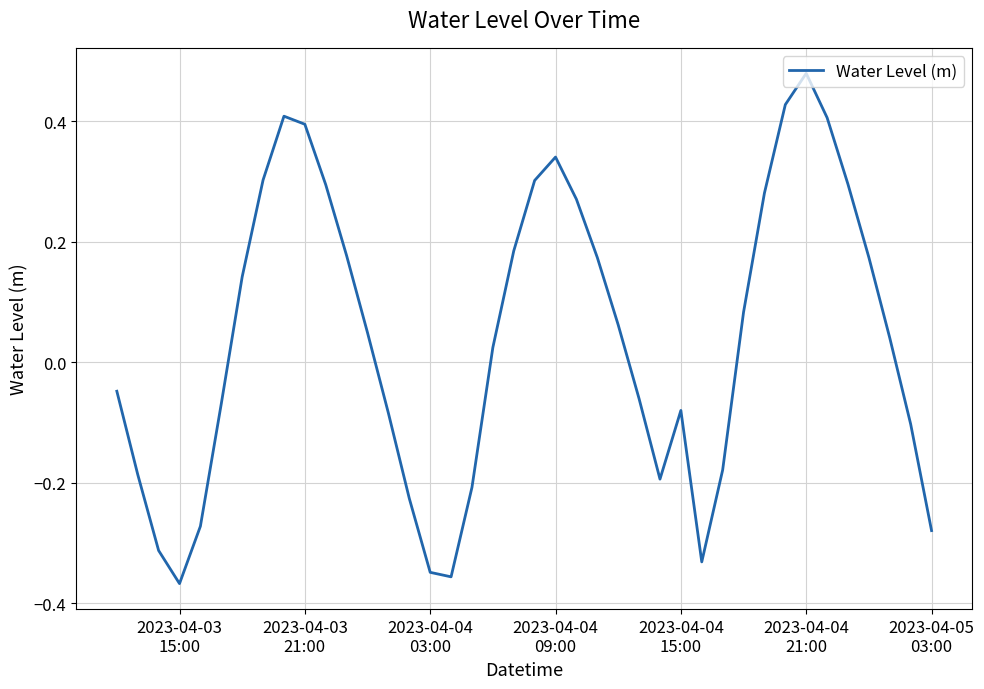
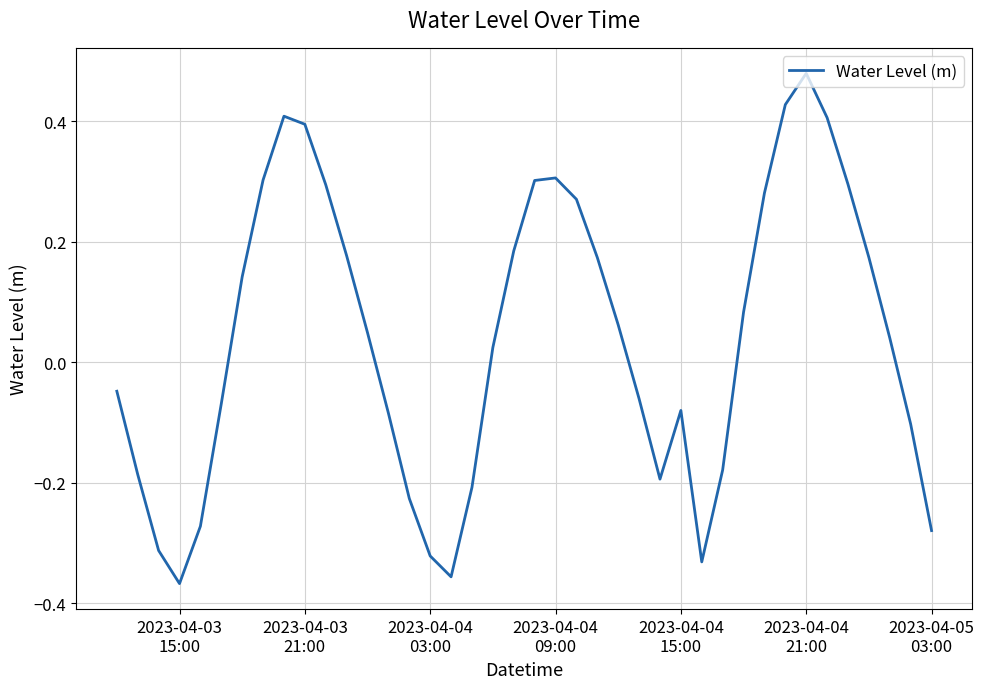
  {
    "2023-04-03 15:00": -0.37,
    "2023-04-03 21:00": 0.39,
-   "2023-04-04 03:00": -0.35,
-   "2023-04-04 09:00": 0.34,
+   "2023-04-04 03:00": -0.32,
+   "2023-04-04 09:00": 0.31,
    "2023-04-04 15:00": -0.08,
    "2023-04-05 03:00": -0.28
  }
